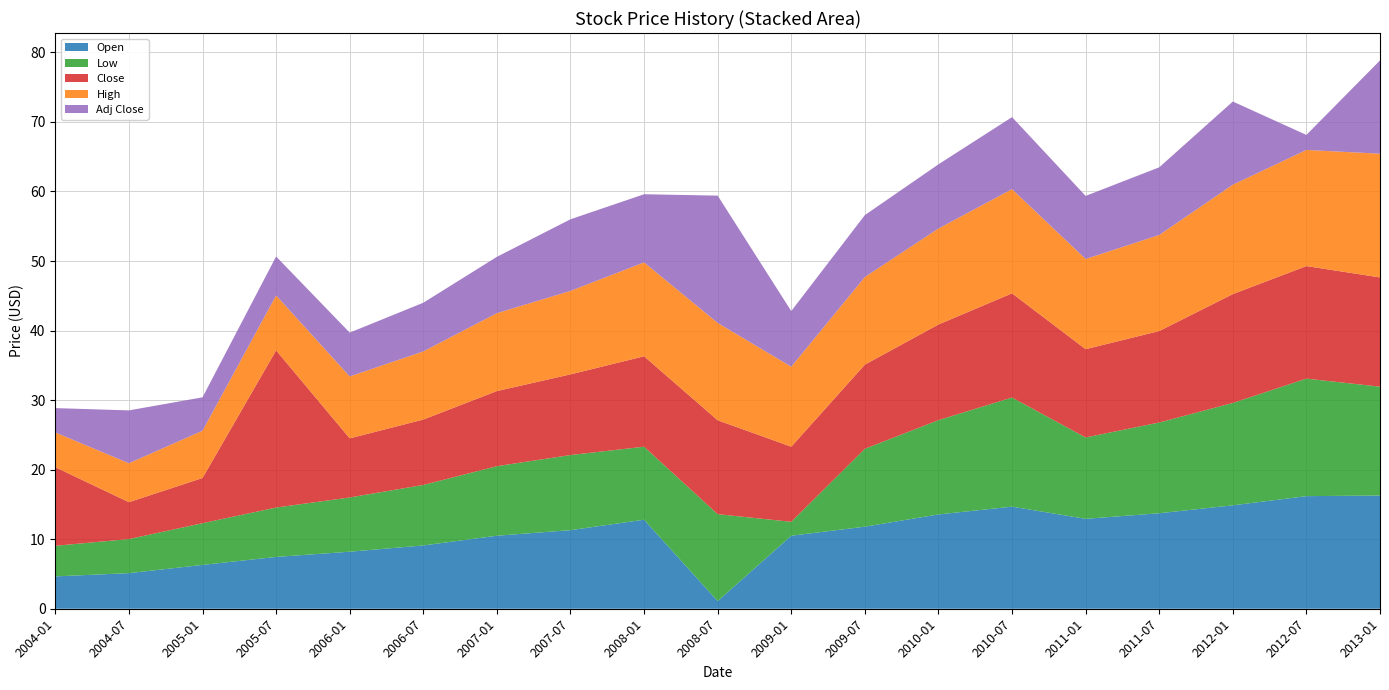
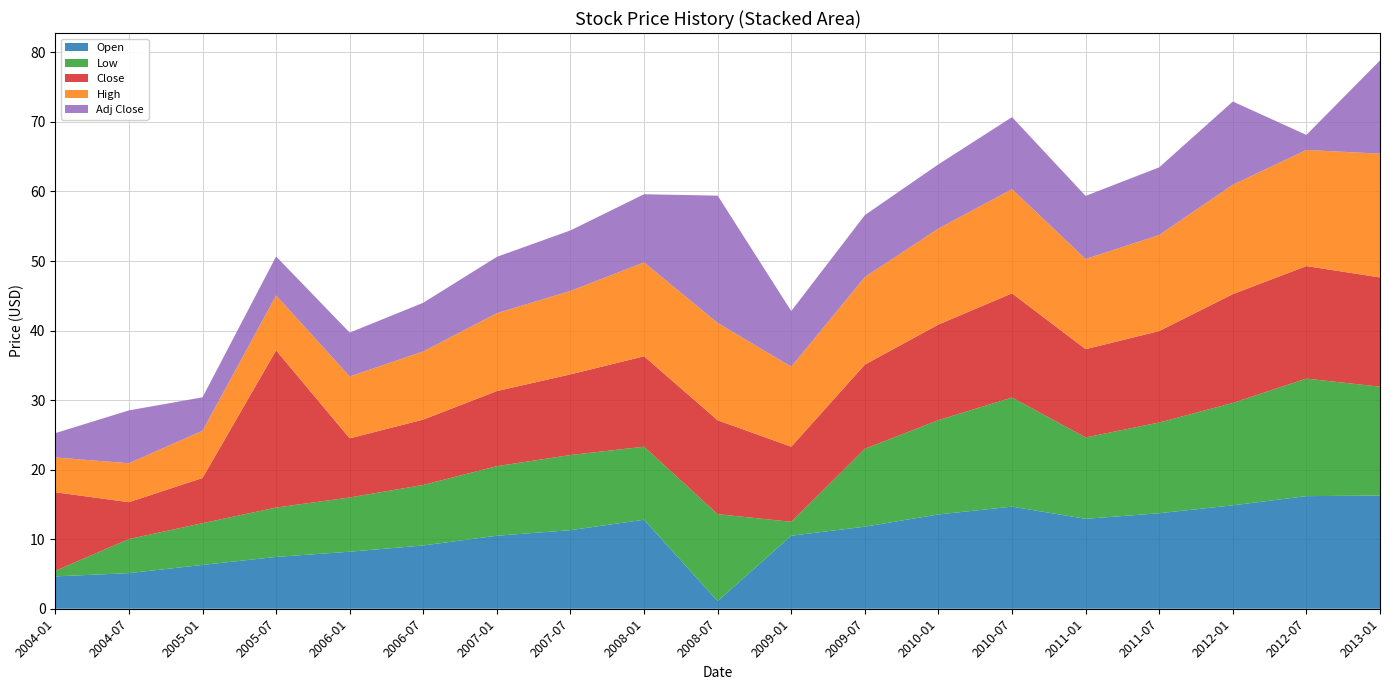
  {
    "Open": {
      "2004-01": 5,
      "2004-07": 5,
      "2005-01": 6,
      "2005-07": 7,
      "2006-01": 8,
      "2006-07": 9,
      "2007-01": 11,
      "2007-07": 11,
      "2008-01": 13,
      "2008-07": 1,
      "2009-01": 11,
      "2009-07": 12,
      "2010-01": 14,
      "2010-07": 15,
      "2011-01": 13,
      "2011-07": 14,
      "2012-01": 15,
      "2012-07": 16,
      "2013-01": 16
    },
    "Low": {
-     "2004-01": 4,
+     "2004-01": 1,
      "2004-07": 5,
      "2005-01": 6,
      "2005-07": 7,
      "2006-01": 8,
      "2006-07": 9,
      "2007-01": 10,
      "2007-07": 11,
      "2008-01": 11,
      "2008-07": 13,
      "2009-01": 2,
      "2009-07": 11,
      "2010-01": 14,
      "2010-07": 16,
      "2011-01": 12,
      "2011-07": 13,
      "2012-01": 15,
      "2012-07": 17,
      "2013-01": 16
    },
    "Close": {
      "2004-01": 11,
      "2004-07": 5,
      "2005-01": 7,
      "2005-07": 23,
      "2006-01": 9,
      "2006-07": 9,
      "2007-01": 11,
      "2007-07": 12,
      "2008-01": 13,
      "2008-07": 14,
      "2009-01": 11,
      "2009-07": 12,
      "2010-01": 14,
      "2010-07": 15,
      "2011-01": 13,
      "2011-07": 13,
      "2012-01": 16,
      "2012-07": 16,
      "2013-01": 16
    },
    "High": {
      "2004-01": 5,
      "2004-07": 6,
      "2005-01": 7,
      "2005-07": 8,
      "2006-01": 9,
      "2006-07": 10,
      "2007-01": 11,
      "2007-07": 12,
      "2008-01": 14,
      "2008-07": 14,
      "2009-01": 11,
      "2009-07": 13,
      "2010-01": 14,
      "2010-07": 15,
      "2011-01": 13,
      "2011-07": 14,
      "2012-01": 16,
      "2012-07": 17,
      "2013-01": 18
    },
    "Adj Close": {
      "2004-01": 4,
      "2004-07": 8,
      "2005-01": 5,
      "2005-07": 6,
      "2006-01": 6,
      "2006-07": 7,
      "2007-01": 8,
-     "2007-07": 10,
+     "2007-07": 9,
      "2008-01": 10,
      "2008-07": 18,
      "2009-01": 8,
      "2009-07": 9,
      "2010-01": 9,
      "2010-07": 10,
      "2011-01": 9,
      "2011-07": 10,
      "2012-01": 12,
      "2012-07": 2,
      "2013-01": 13
    }
  }
